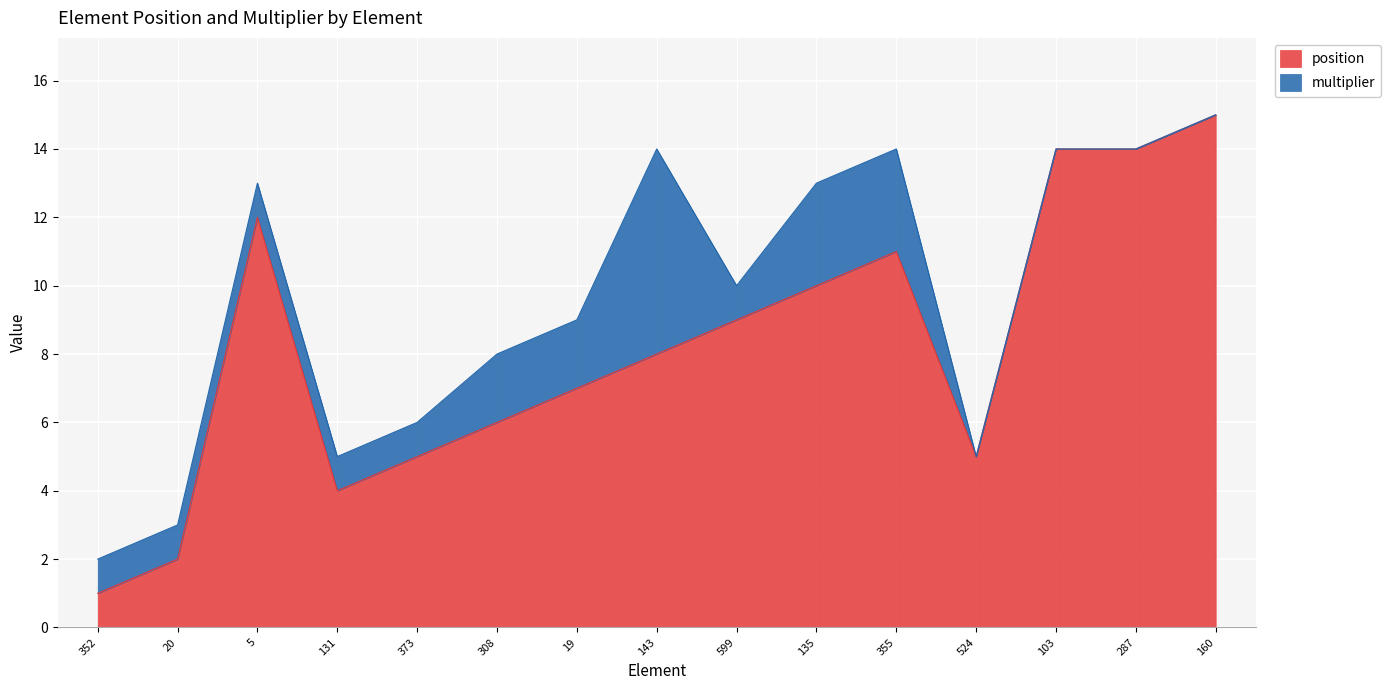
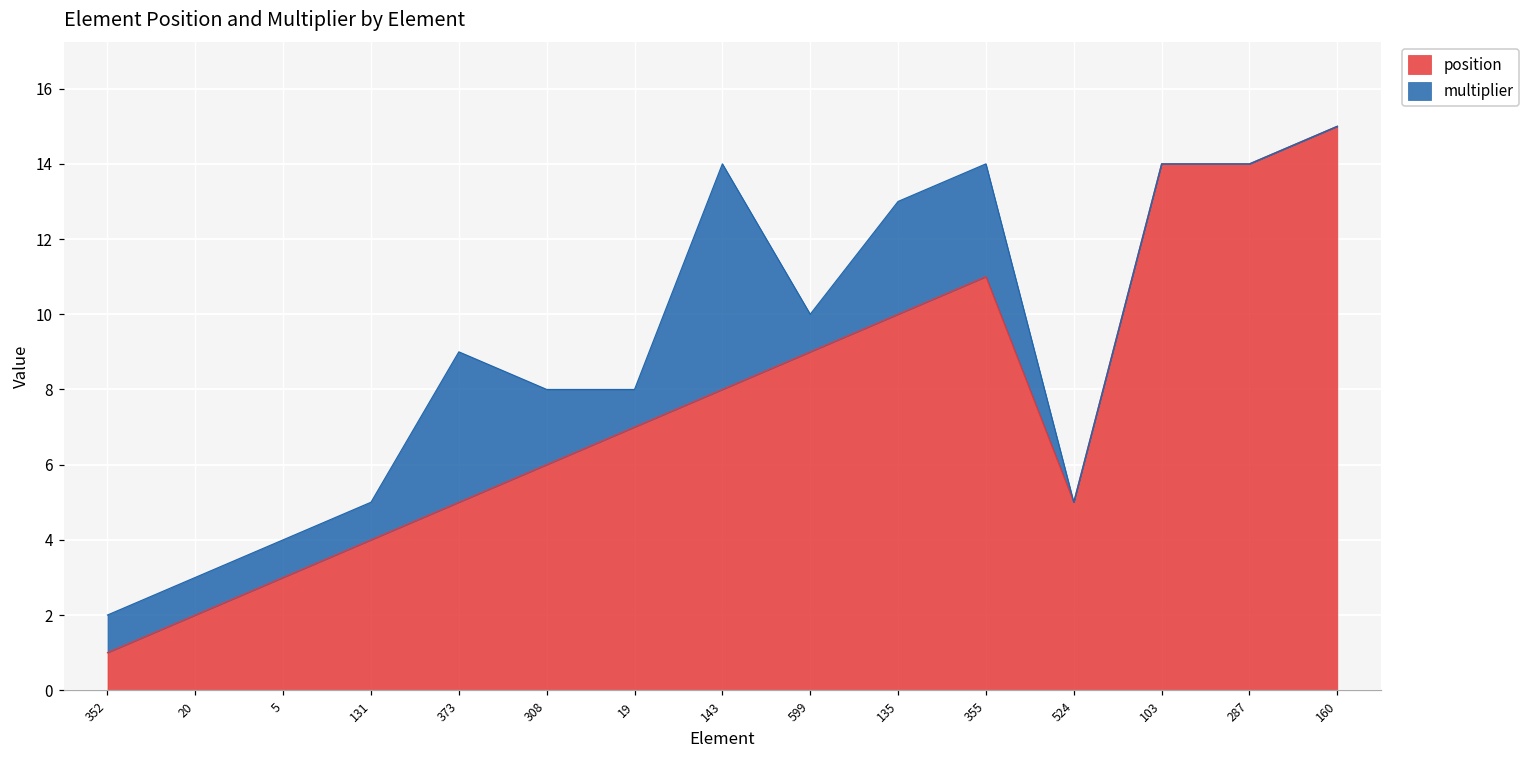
  {
    "position": {
      "352": 1,
      "20": 2,
-     "5": 12,
+     "5": 3,
      "131": 4,
      "373": 5,
      "308": 6,
      "19": 7,
      "143": 8,
      "599": 9,
      "135": 10,
      "355": 11
    },
    "multiplier": {
      "352": 1,
      "20": 1,
      "5": 1,
      "131": 1,
-     "373": 1,
+     "373": 4,
      "308": 2,
-     "19": 2,
+     "19": 1,
      "143": 6,
      "599": 1,
      "135": 3,
      "355": 3
    }
  }
